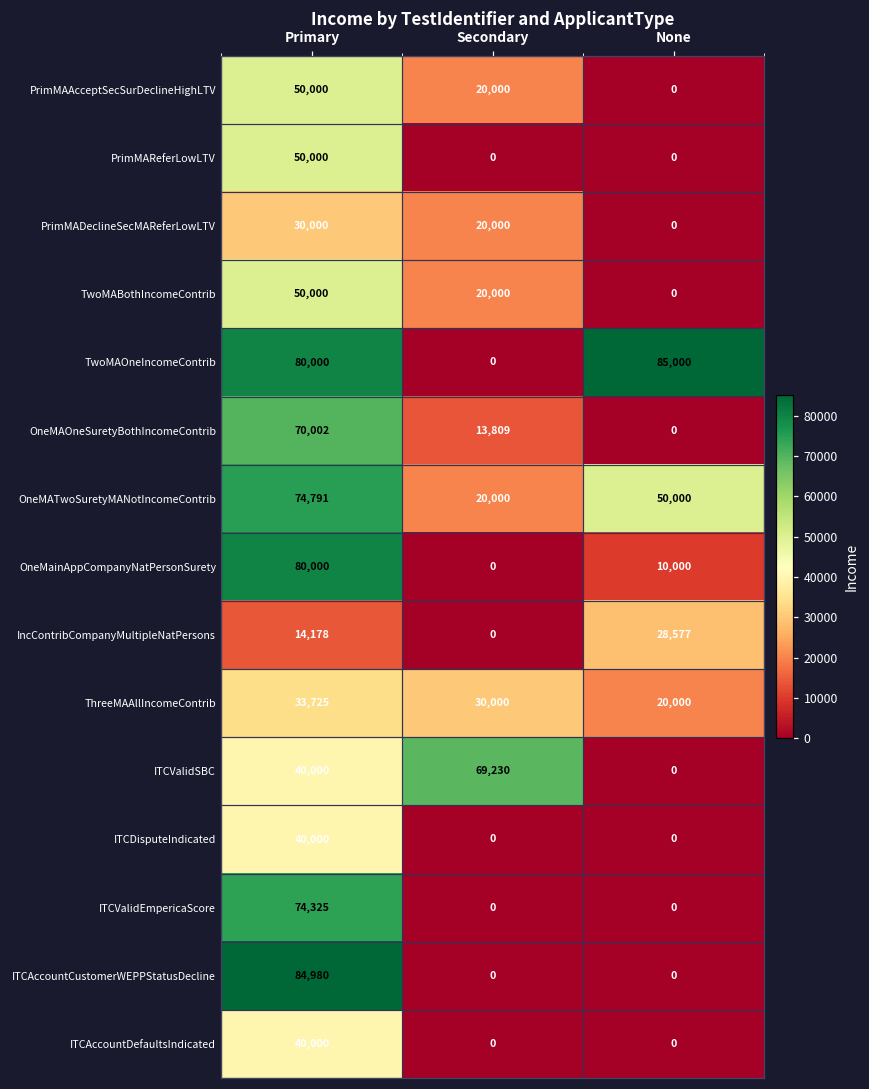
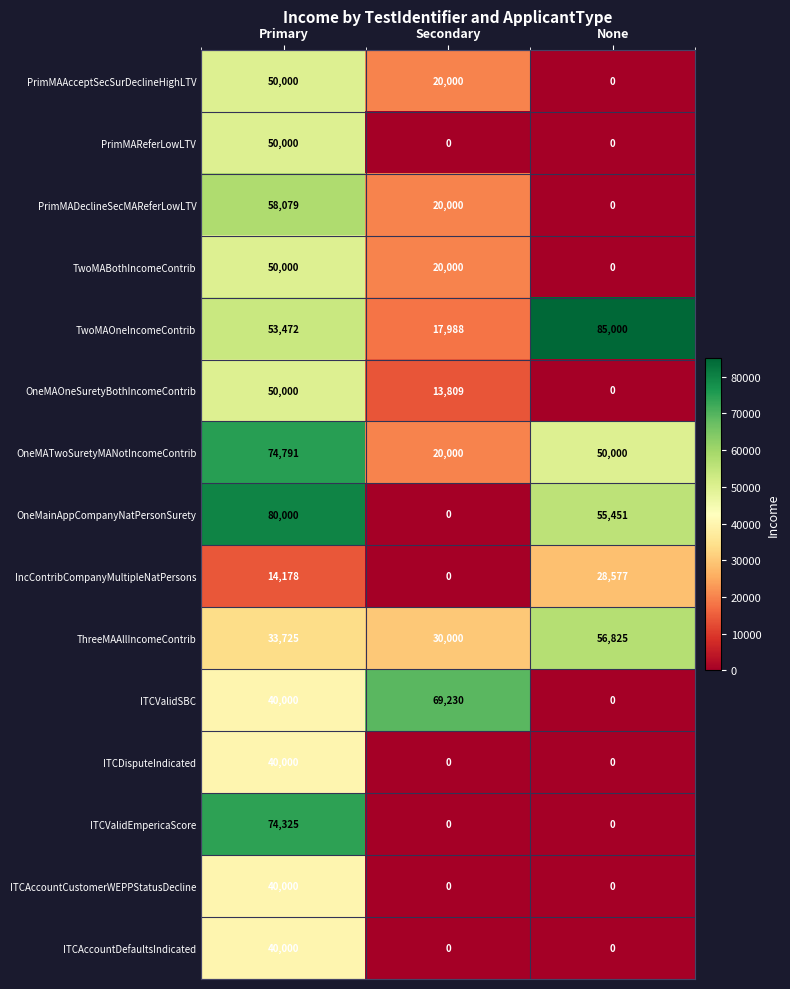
  {
    "PrimMAAcceptSecSurDeclineHighLTV": {
      "Primary": "50,000",
      "Secondary": "20,000",
      "None": "0"
    },
    "PrimMAReferLowLTV": {
      "Primary": "50,000",
      "Secondary": "0",
      "None": "0"
    },
    "PrimMADeclineSecMAReferLowLTV": {
-     "Primary": "30,000",
+     "Primary": "58,079",
      "Secondary": "20,000",
      "None": "0"
    },
    "TwoMABothIncomeContrib": {
      "Primary": "50,000",
      "Secondary": "20,000",
      "None": "0"
    },
    "TwoMAOneIncomeContrib": {
-     "Primary": "80,000",
-     "Secondary": "0",
+     "Primary": "53,472",
+     "Secondary": "17,988",
      "None": "85,000"
    },
    "OneMAOneSuretyBothIncomeContrib": {
-     "Primary": "70,002",
+     "Primary": "50,000",
      "Secondary": "13,809",
      "None": "0"
    },
    "OneMATwoSuretyMANotIncomeContrib": {
      "Primary": "74,791",
      "Secondary": "20,000",
      "None": "50,000"
    },
    "OneMainAppCompanyNatPersonSurety": {
      "Primary": "80,000",
      "Secondary": "0",
-     "None": "10,000"
+     "None": "55,451"
    },
    "IncContribCompanyMultipleNatPersons": {
      "Primary": "14,178",
      "Secondary": "0",
      "None": "28,577"
    },
    "ThreeMAAllIncomeContrib": {
      "Primary": "33,725",
      "Secondary": "30,000",
-     "None": "20,000"
+     "None": "56,825"
    },
    "ITCValidSBC": {
      "Primary": "40,000",
      "Secondary": "69,230",
      "None": "0"
    },
    "ITCDisputeIndicated": {
      "Primary": "40,000",
      "Secondary": "0",
      "None": "0"
    },
    "ITCValidEmpericaScore": {
      "Primary": "74,325",
      "Secondary": "0",
      "None": "0"
    },
    "ITCAccountCustomerWEPPStatusDecline": {
-     "Primary": "84,980",
+     "Primary": "40,000",
      "Secondary": "0",
      "None": "0"
    },
    "ITCAccountDefaultsIndicated": {
      "Primary": "40,000",
      "Secondary": "0",
      "None": "0"
    }
  }
